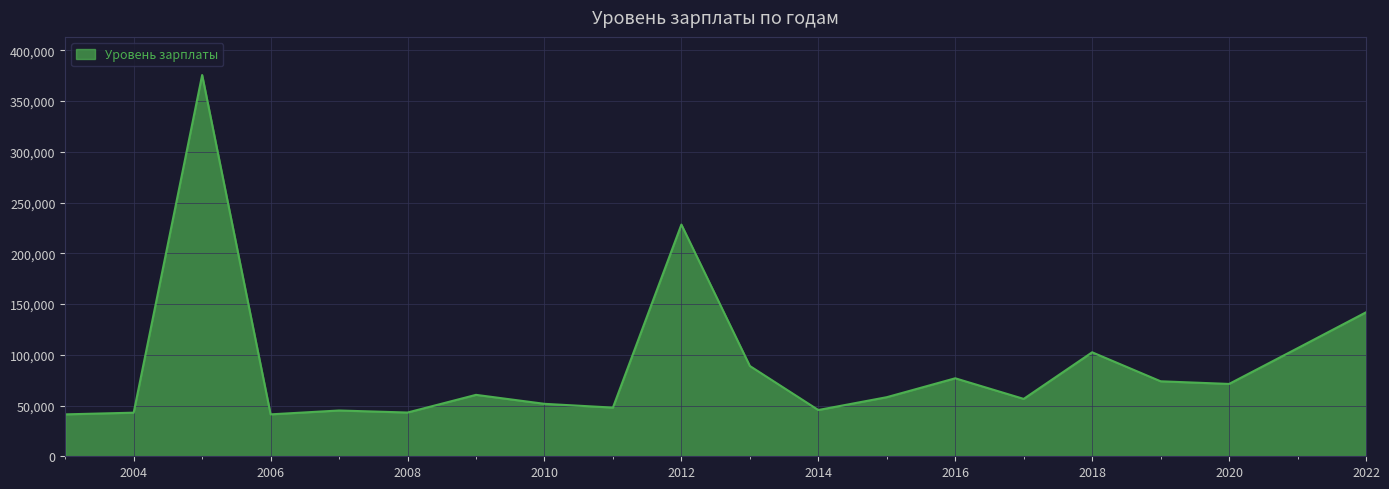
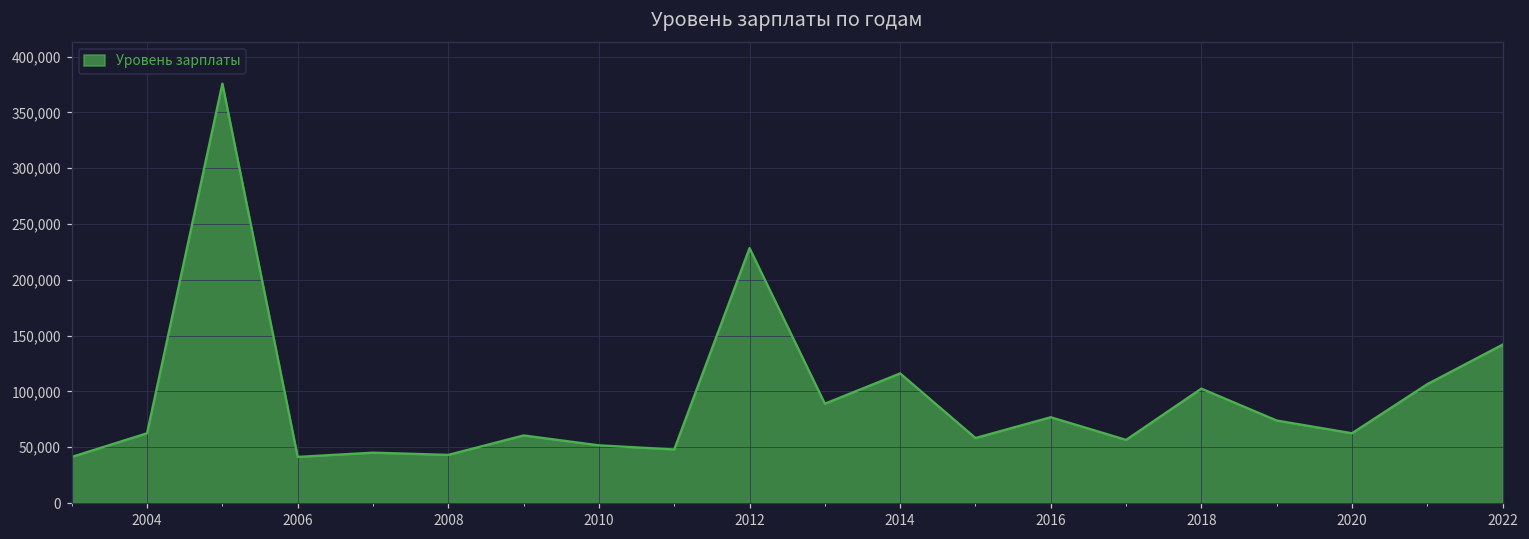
  {
-   "2004": "43,000",
+   "2004": "62,000",
    "2006": "41,000",
    "2008": "43,000",
    "2010": "52,000",
    "2012": "228,000",
-   "2014": "46,000",
+   "2014": "116,000",
    "2016": "77,000",
    "2018": "102,000",
-   "2020": "71,000",
+   "2020": "63,000",
    "2022": "142,000"
  }
